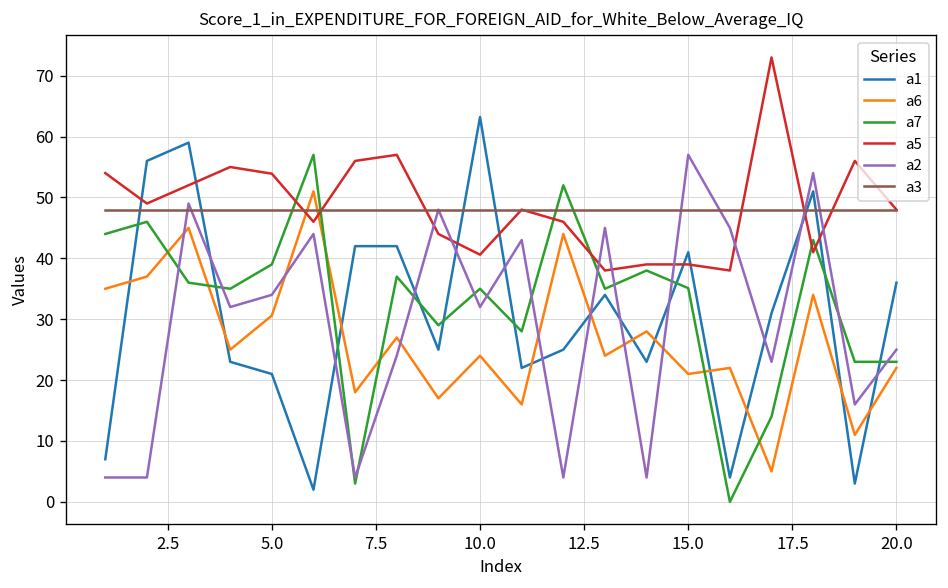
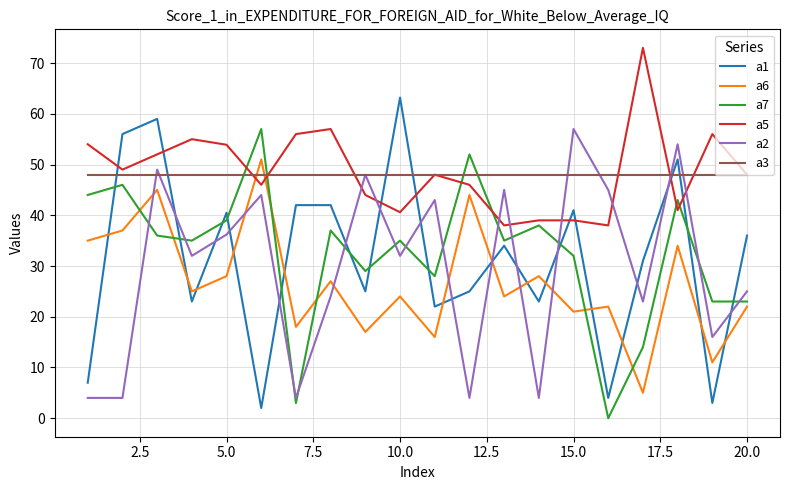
  {
    "a1": {
-     "5.0": 21,
+     "5.0": 41,
      "10.0": 63,
      "15.0": 41,
      "20.0": 36
    },
    "a6": {
-     "5.0": 31,
+     "5.0": 28,
      "10.0": 24,
      "15.0": 21,
      "20.0": 22
    },
    "a7": {
      "5.0": 39,
      "10.0": 35,
-     "15.0": 35,
+     "15.0": 32,
      "20.0": 23
    },
    "a5": {
      "5.0": 54,
      "10.0": 41,
      "15.0": 39
    },
    "a2": {
-     "5.0": 34,
+     "5.0": 36,
      "10.0": 32,
      "15.0": 57,
      "20.0": 25
    },
    "a3": {
      "5.0": 48,
      "10.0": 48,
      "15.0": 48
    }
  }
